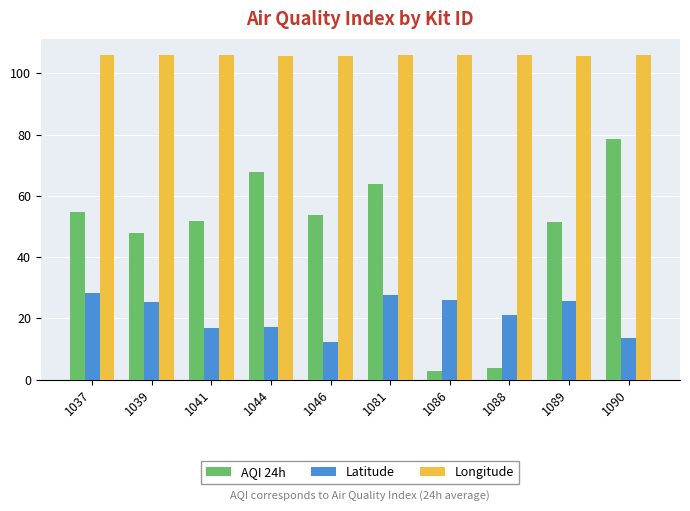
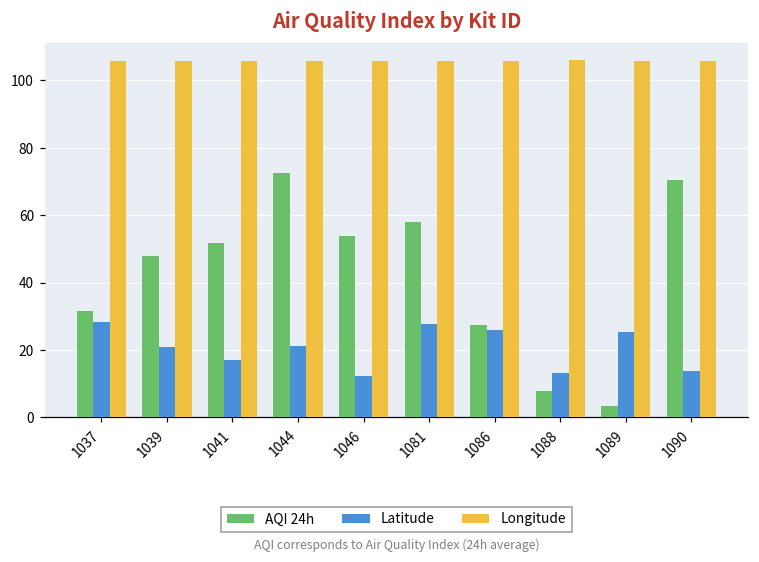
  {
    "AQI 24h": {
-     "1037": 55,
+     "1037": 32,
      "1039": 48,
      "1041": 52,
-     "1044": 68,
+     "1044": 72,
      "1046": 54,
-     "1081": 64,
-     "1086": 3,
-     "1088": 4,
-     "1089": 51,
-     "1090": 79
+     "1081": 58,
+     "1086": 27,
+     "1088": 8,
+     "1089": 3,
+     "1090": 70
    },
    "Latitude": {
      "1037": 28,
-     "1039": 25,
+     "1039": 21,
      "1041": 17,
-     "1044": 17,
+     "1044": 21,
      "1046": 12,
      "1081": 28,
      "1086": 26,
-     "1088": 21,
+     "1088": 13,
      "1089": 25,
      "1090": 14
    },
    "Longitude": {
      "1037": 106,
      "1039": 106,
      "1041": 106,
      "1044": 106,
      "1046": 106,
      "1081": 106,
      "1086": 106,
      "1088": 106,
      "1089": 106,
      "1090": 106
    }
  }
